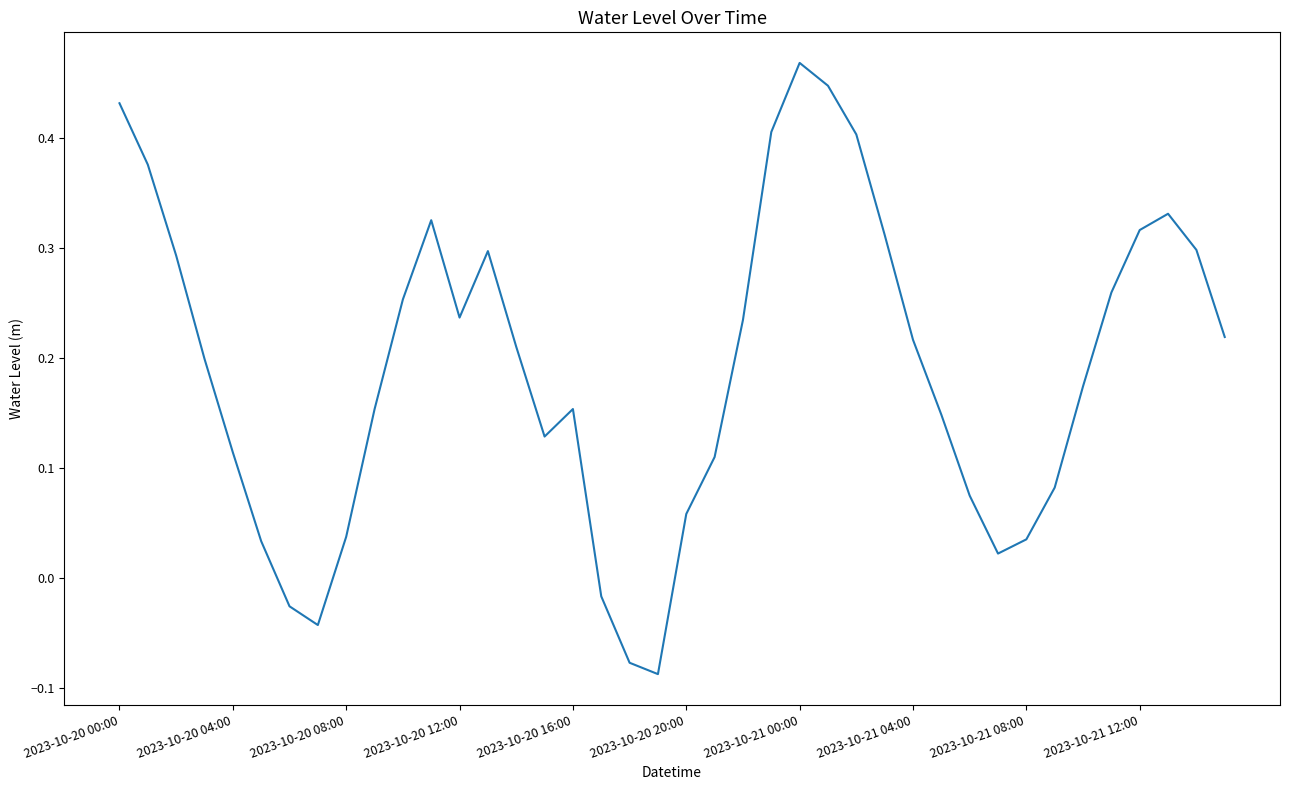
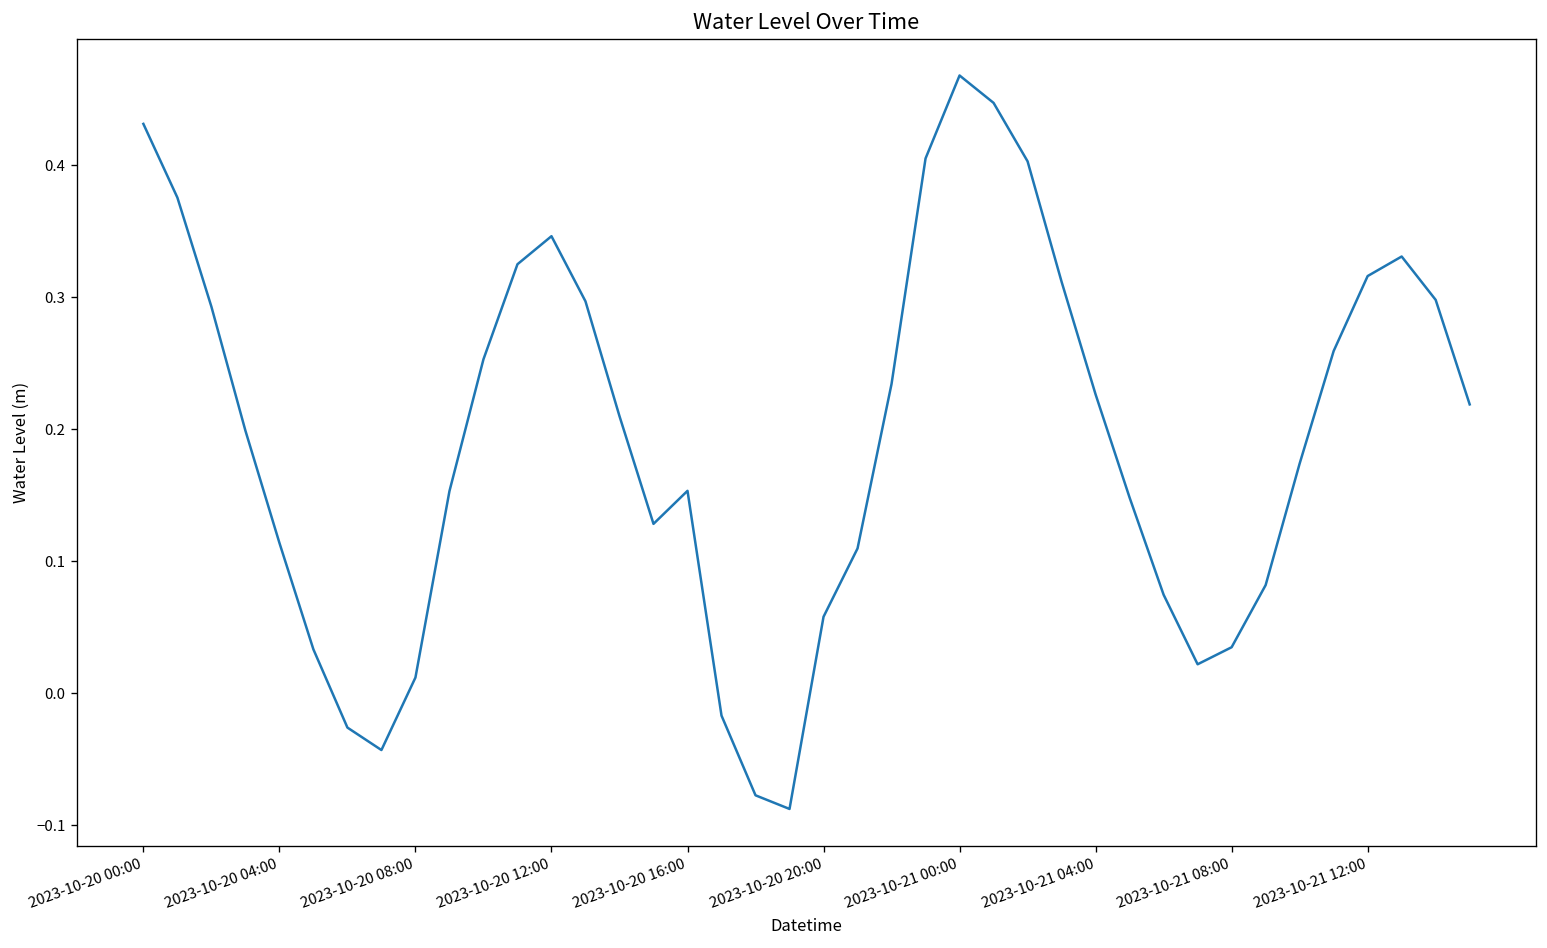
  {
    "2023-10-20 00:00": 0.431,
    "2023-10-20 04:00": 0.114,
-   "2023-10-20 08:00": 0.037,
-   "2023-10-20 12:00": 0.236,
+   "2023-10-20 08:00": 0.012,
+   "2023-10-20 12:00": 0.346,
    "2023-10-20 16:00": 0.153,
    "2023-10-20 20:00": 0.058,
    "2023-10-21 00:00": 0.468,
-   "2023-10-21 04:00": 0.216,
+   "2023-10-21 04:00": 0.226,
    "2023-10-21 08:00": 0.035,
    "2023-10-21 12:00": 0.316
  }
